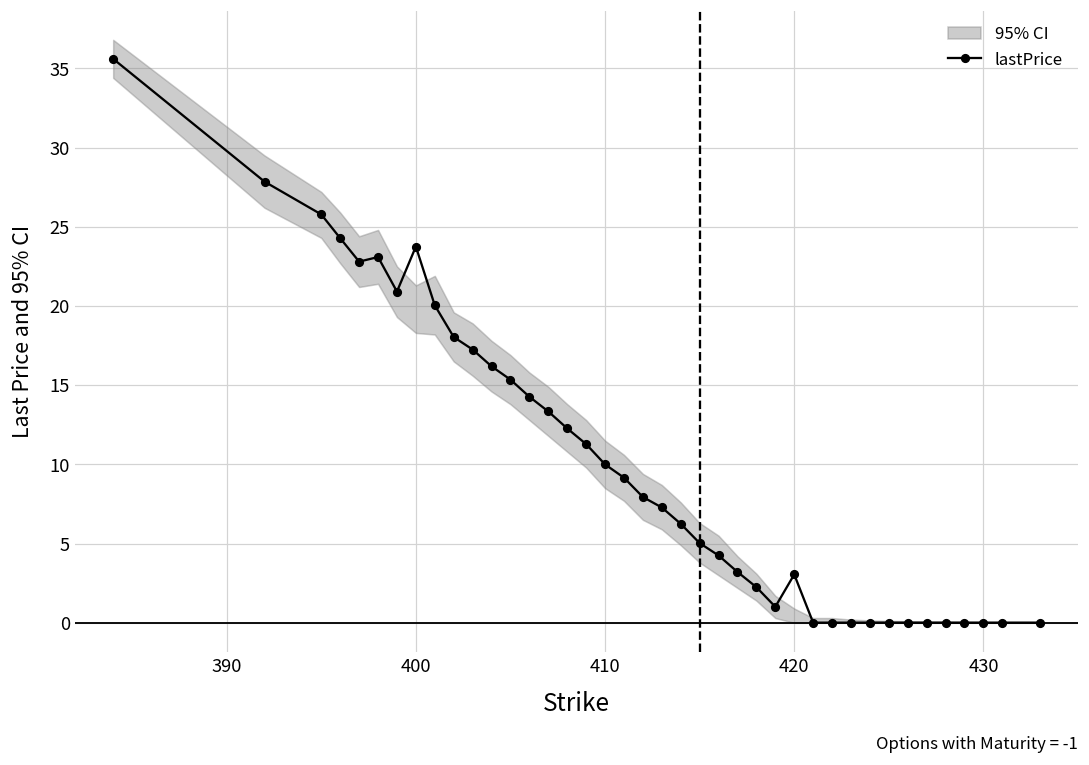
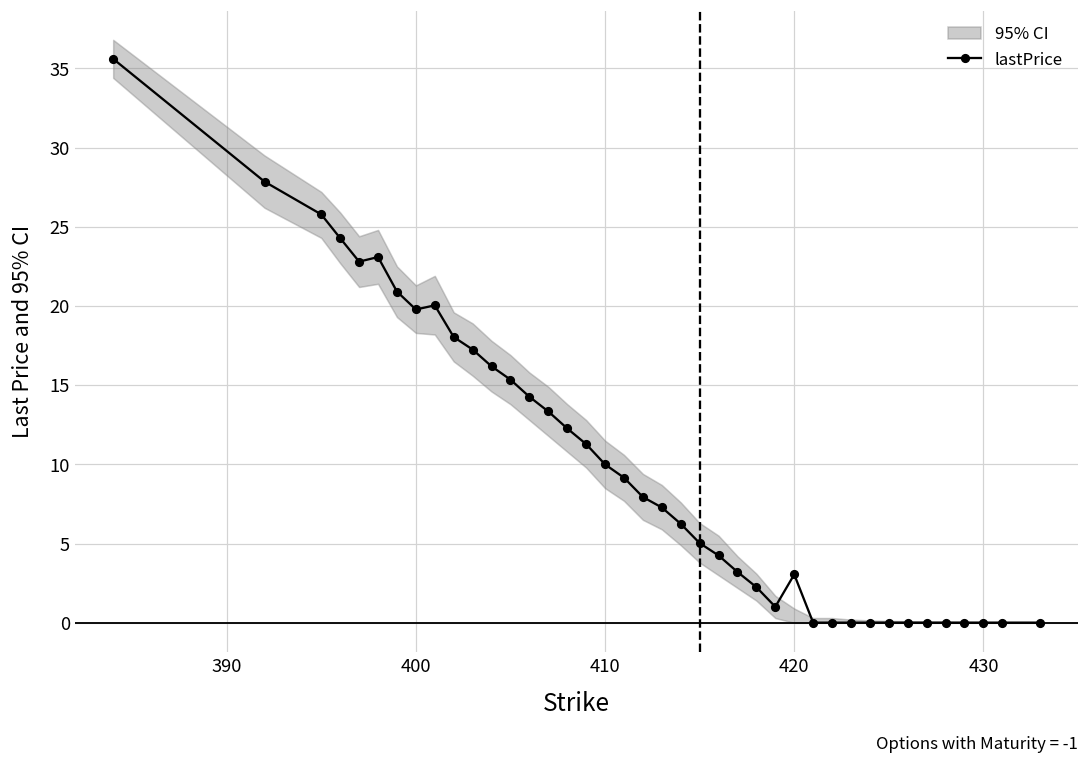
  {
    "lastPrice": {
-     "400": 23.8,
+     "400": 19.8,
      "410": 10.0,
      "420": 3.1
    }
  }
